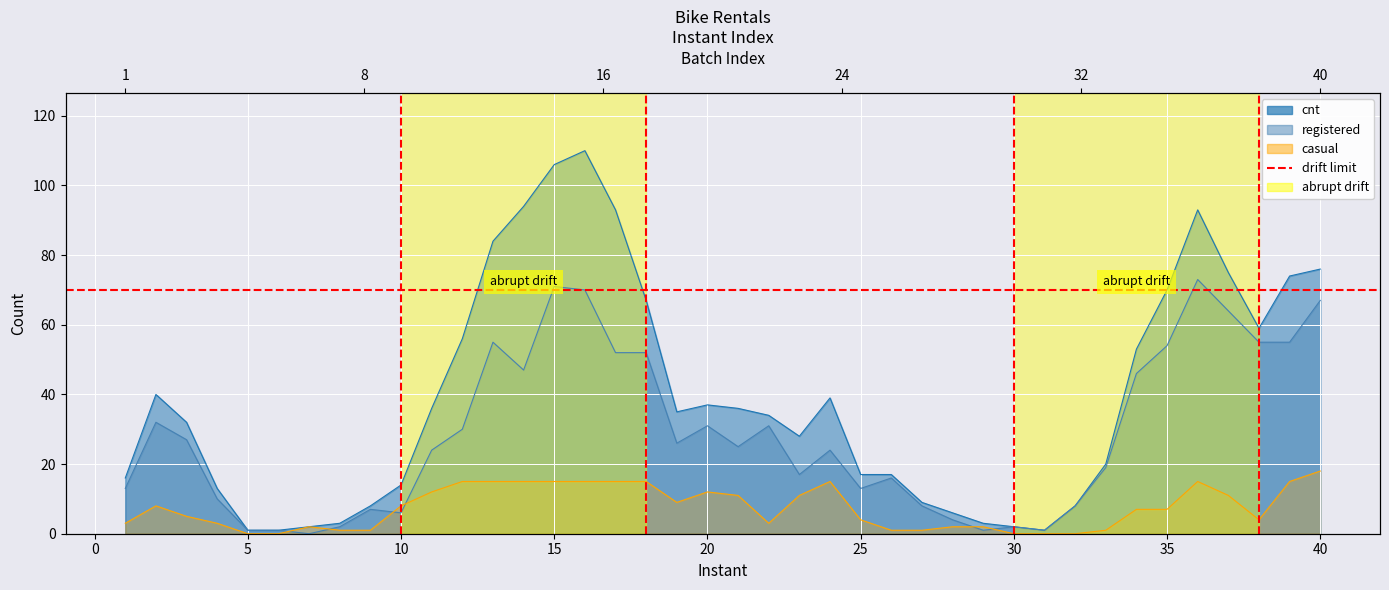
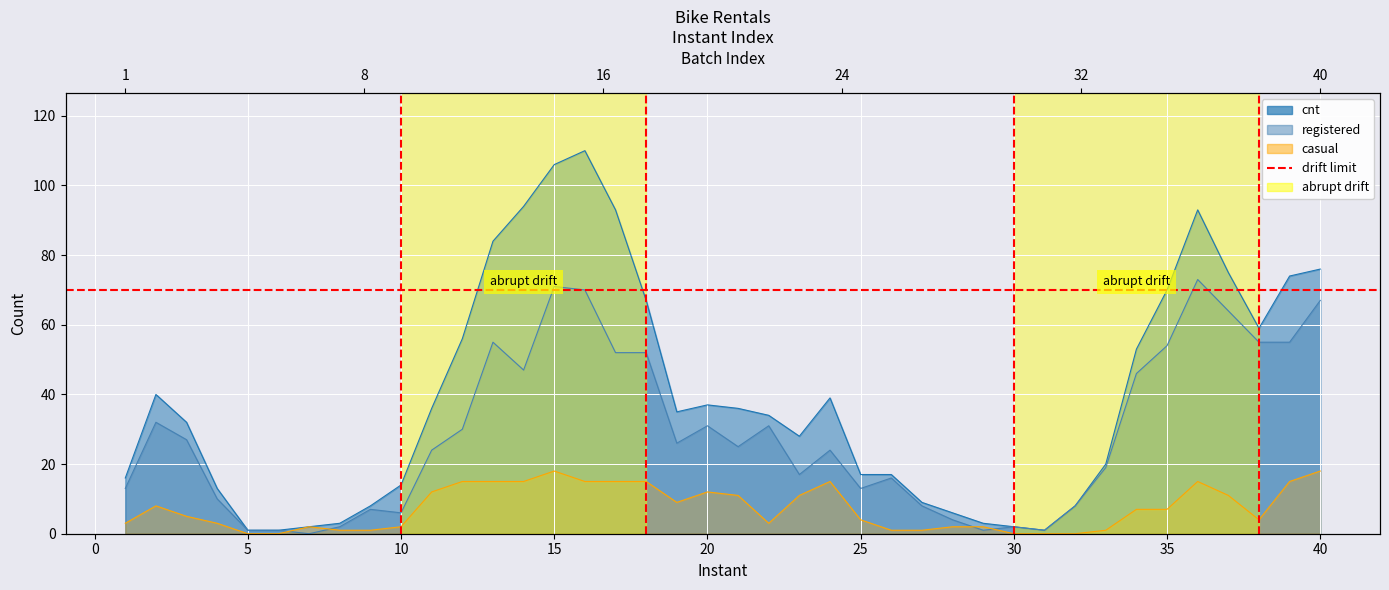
  {
    "casual": {
      "1": 3,
      "5": 0,
-     "10": 8,
-     "15": 15,
+     "10": 2,
+     "15": 18,
      "20": 12,
      "25": 4,
      "30": 0,
      "35": 7,
      "40": 18
    }
  }
